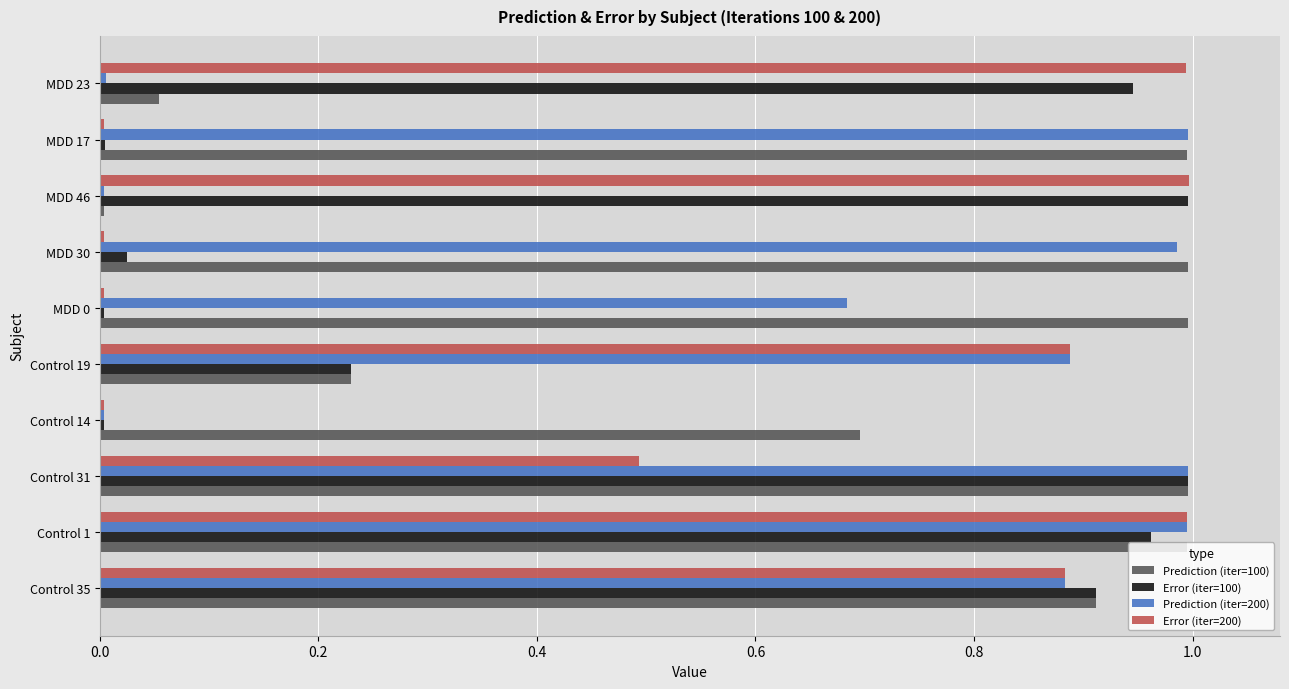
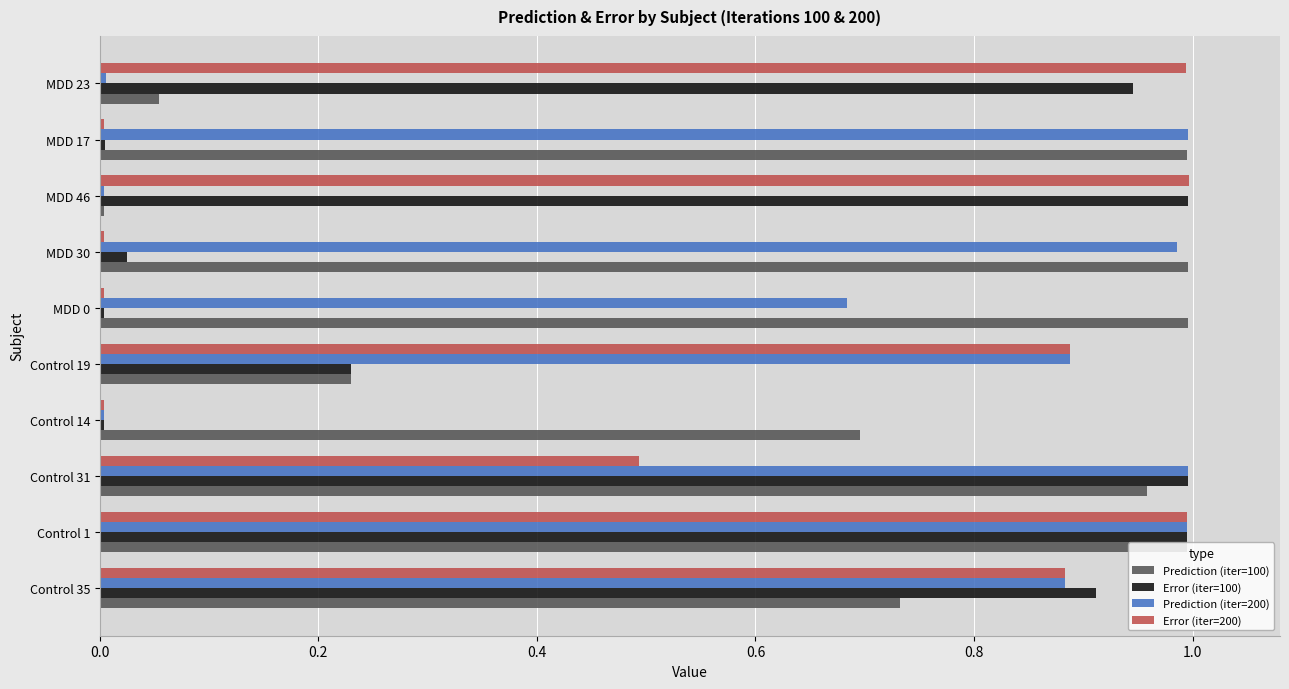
  {
    "Prediction (iter=100)": {
      "MDD 23": 0.054,
      "MDD 17": 0.995,
      "MDD 46": 0.004,
      "MDD 30": 0.996,
      "MDD 0": 0.996,
      "Control 19": 0.230,
      "Control 14": 0.696,
-     "Control 31": 0.996,
-     "Control 35": 0.912
+     "Control 31": 0.959,
+     "Control 35": 0.732
    },
    "Error (iter=100)": {
      "MDD 23": 0.946,
      "MDD 17": 0.005,
      "MDD 46": 0.996,
      "MDD 30": 0.025,
      "MDD 0": 0.004,
      "Control 19": 0.230,
      "Control 14": 0.004,
      "Control 31": 0.996,
-     "Control 1": 0.962,
+     "Control 1": 0.995,
      "Control 35": 0.912
    },
    "Prediction (iter=200)": {
      "MDD 23": 0.006,
      "MDD 17": 0.996,
      "MDD 46": 0.003,
      "MDD 30": 0.985,
      "MDD 0": 0.684,
      "Control 19": 0.887,
      "Control 14": 0.003,
      "Control 31": 0.996,
      "Control 1": 0.995,
      "Control 35": 0.883
    },
    "Error (iter=200)": {
      "MDD 23": 0.994,
      "MDD 17": 0.004,
      "MDD 46": 0.997,
      "MDD 30": 0.004,
      "MDD 0": 0.004,
      "Control 19": 0.887,
      "Control 14": 0.003,
      "Control 31": 0.494,
      "Control 1": 0.995,
      "Control 35": 0.883
    }
  }
